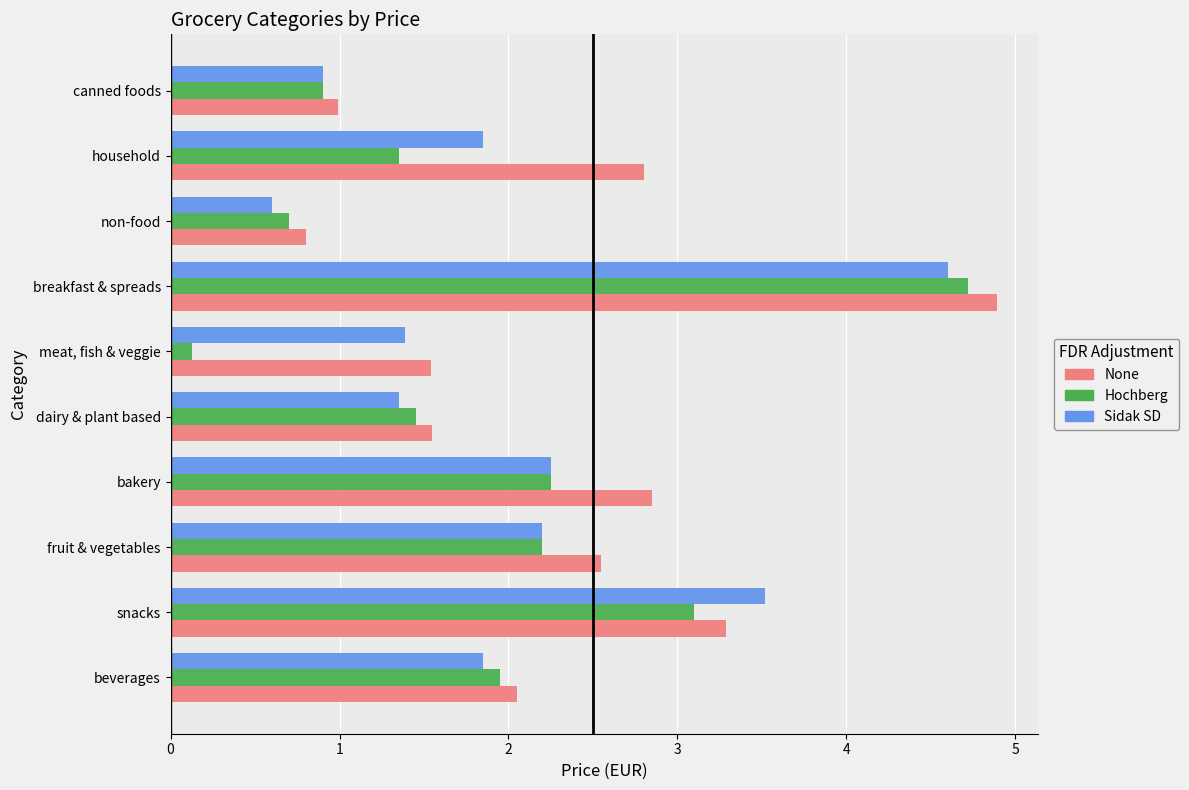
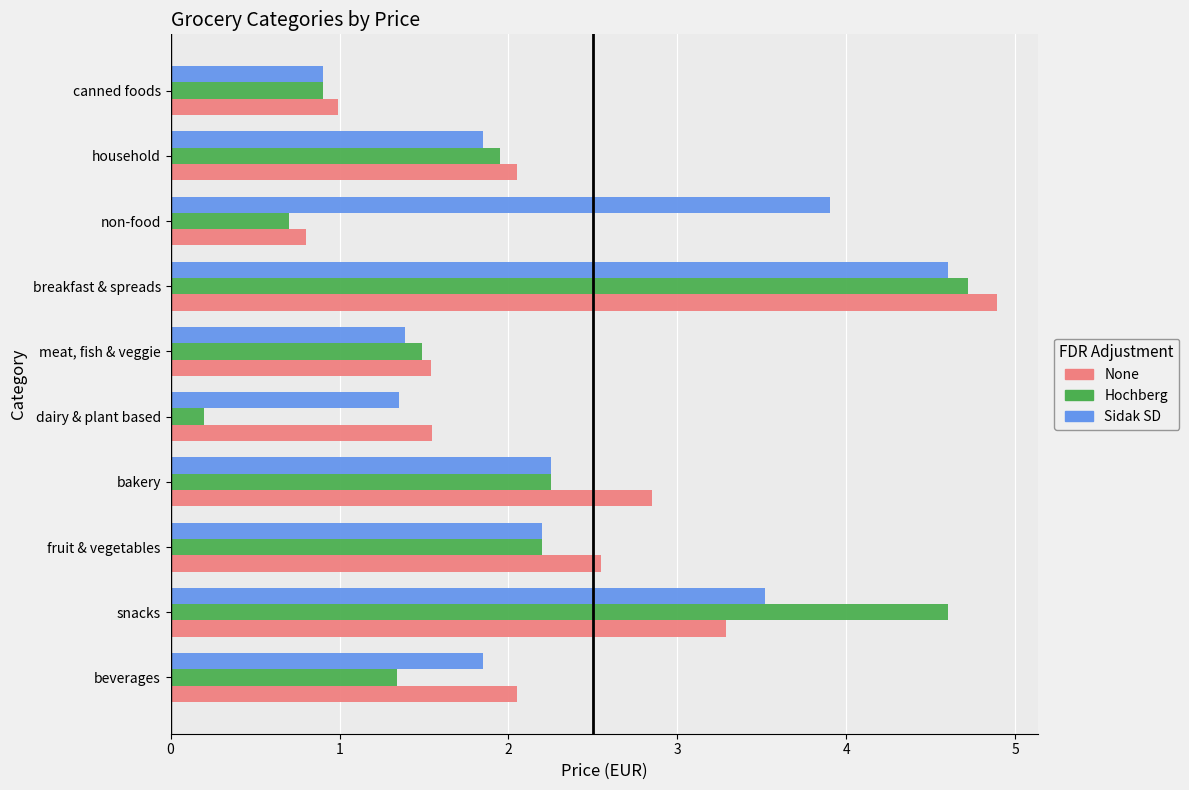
  {
    "None": {
      "canned foods": 0.99,
-     "household": 2.80,
+     "household": 2.05,
      "non-food": 0.80,
      "breakfast & spreads": 4.89,
      "meat, fish & veggie": 1.54,
      "dairy & plant based": 1.55,
      "bakery": 2.85,
      "fruit & vegetables": 2.55,
      "snacks": 3.29,
      "beverages": 2.05
    },
    "Hochberg": {
      "canned foods": 0.90,
-     "household": 1.35,
+     "household": 1.95,
      "non-food": 0.70,
      "breakfast & spreads": 4.72,
-     "meat, fish & veggie": 0.13,
-     "dairy & plant based": 1.45,
+     "meat, fish & veggie": 1.49,
+     "dairy & plant based": 0.20,
      "bakery": 2.25,
      "fruit & vegetables": 2.20,
-     "snacks": 3.1,
-     "beverages": 1.95
+     "snacks": 4.6,
+     "beverages": 1.34
    },
    "Sidak SD": {
      "canned foods": 0.9,
      "household": 1.85,
-     "non-food": 0.6,
+     "non-food": 3.9,
      "breakfast & spreads": 4.6,
      "meat, fish & veggie": 1.4,
      "dairy & plant based": 1.35,
      "bakery": 2.25,
      "fruit & vegetables": 2.2,
      "snacks": 3.52,
      "beverages": 1.85
    }
  }
